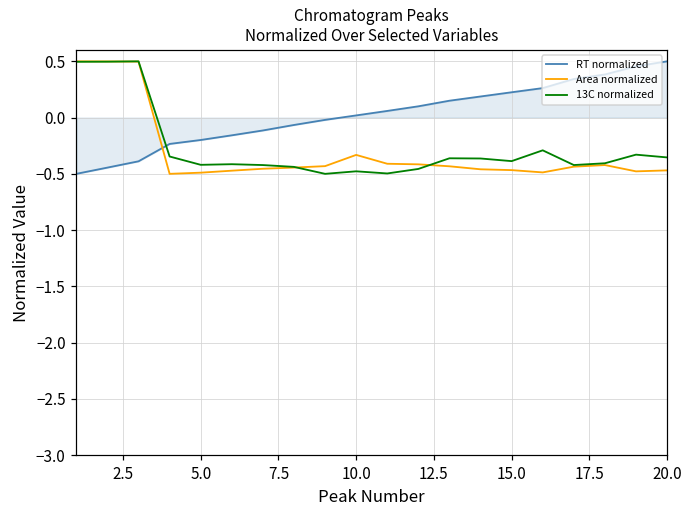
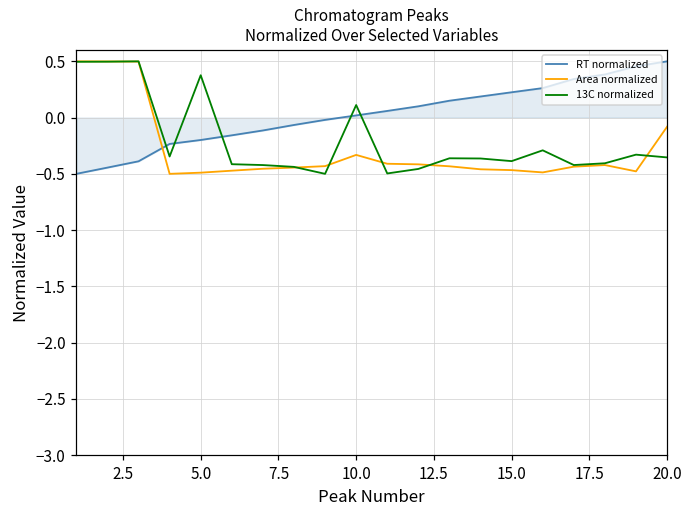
  {
    "Area normalized": {
      "5.0": -0.49,
      "10.0": -0.33,
      "15.0": -0.47,
-     "20.0": -0.47
+     "20.0": -0.08
    },
    "13C normalized": {
-     "5.0": -0.42,
-     "10.0": -0.48,
+     "5.0": 0.38,
+     "10.0": 0.11,
      "15.0": -0.39,
      "20.0": -0.35
    }
  }
